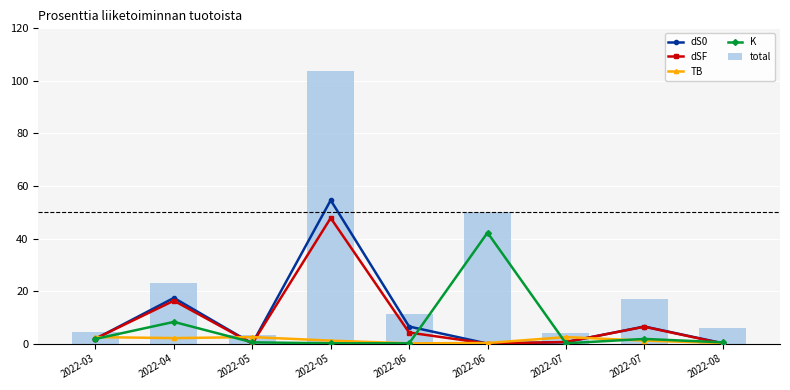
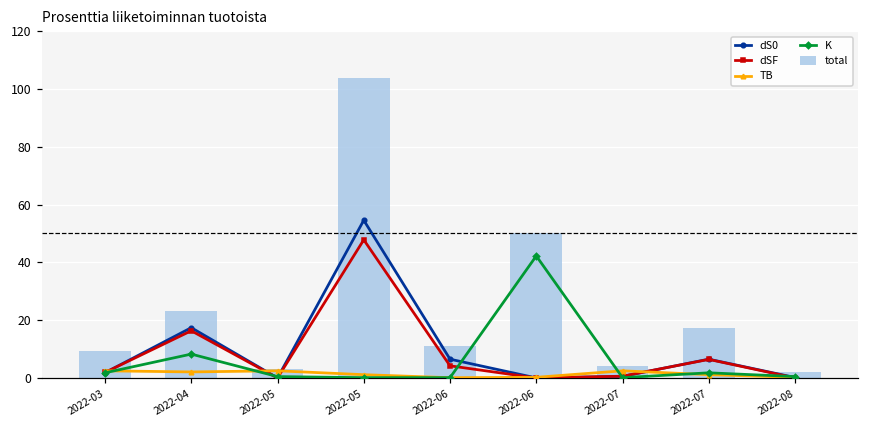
  {
    "total": {
-     "2022-03": 4,
+     "2022-03": 9,
      "2022-04": 23,
-     "2022-08": 6
+     "2022-08": 2
    },
    "dS0": {
      "2022-04": 17
    },
    "dSF": {
      "2022-04": 16
    },
    "TB": {
      "2022-04": 2
    },
    "K": {
      "2022-04": 8
    }
  }
